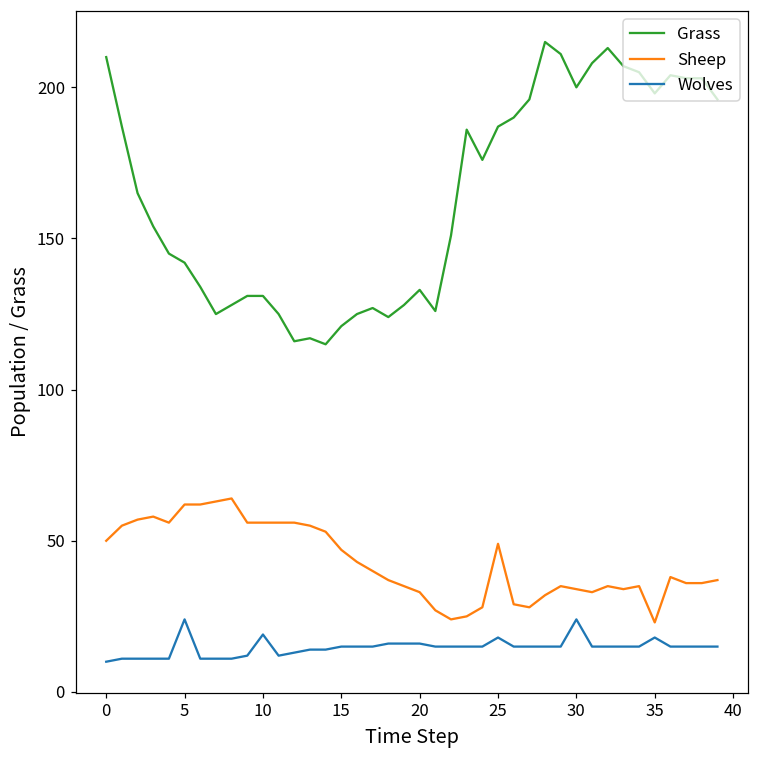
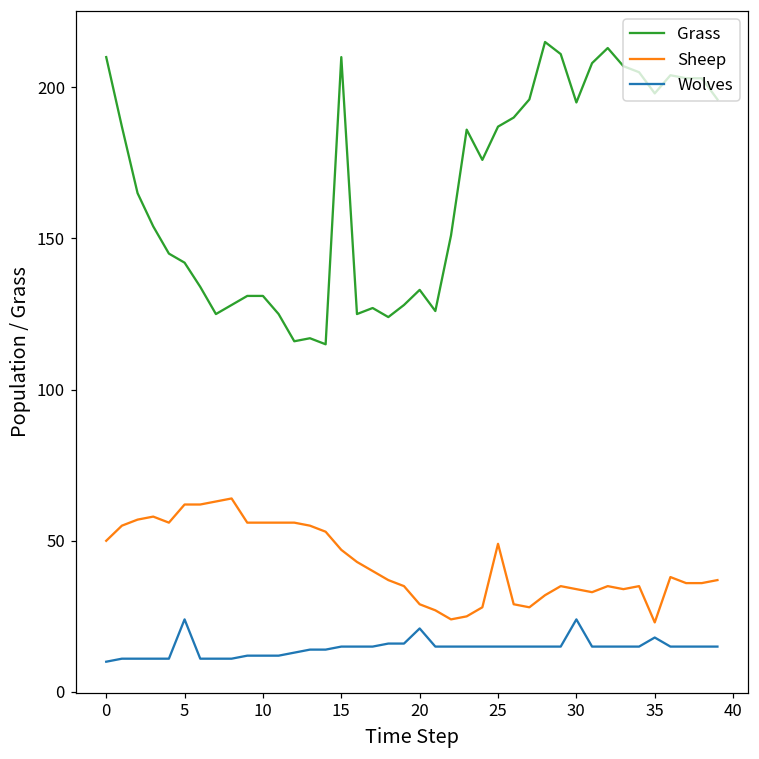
  {
    "Grass": {
      "0": 210,
      "5": 142,
      "10": 131,
-     "15": 121,
+     "15": 210,
      "20": 133,
      "25": 187,
-     "30": 200
+     "30": 195
    },
    "Sheep": {
      "0": 50,
      "5": 62,
      "10": 56,
      "15": 47,
-     "20": 33,
+     "20": 29,
      "25": 49,
      "30": 34,
      "35": 23
    },
    "Wolves": {
      "0": 10,
      "5": 24,
-     "10": 19,
+     "10": 12,
      "15": 15,
-     "20": 16,
-     "25": 18,
+     "20": 21,
+     "25": 15,
      "30": 24,
      "35": 18
    }
  }
